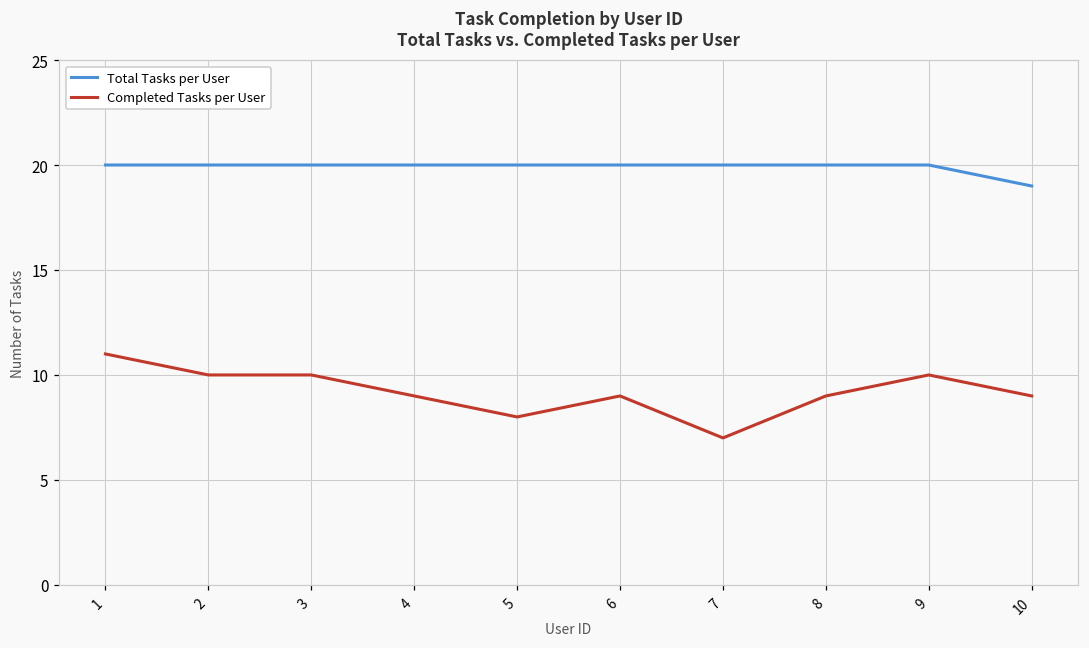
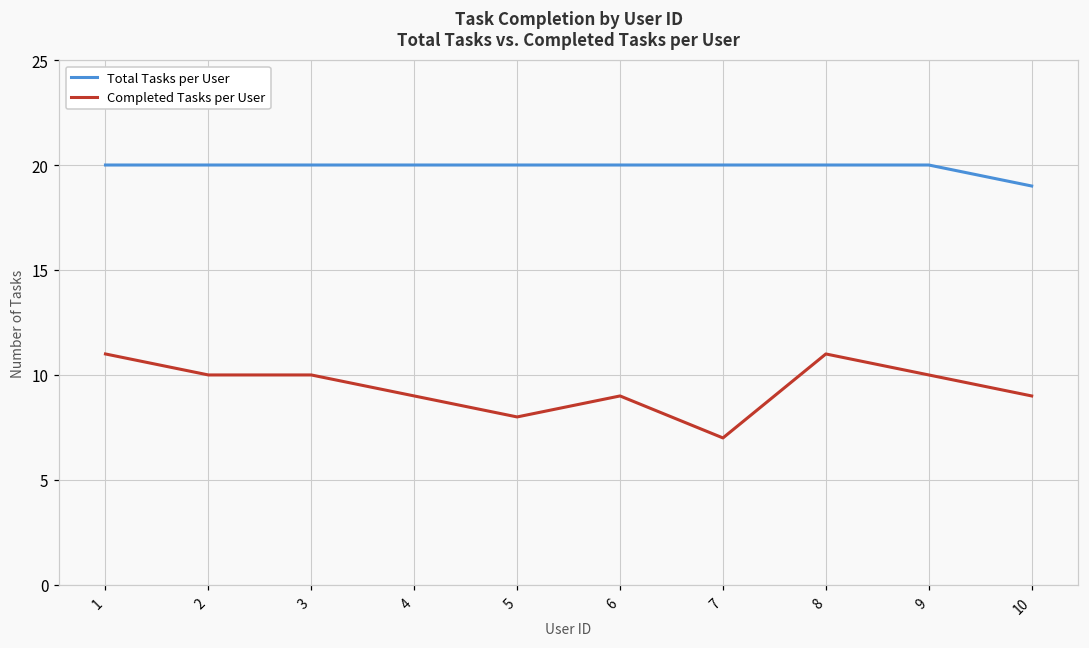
  {
    "Total Tasks per User": {
      "1": 20,
      "2": 20,
      "3": 20,
      "4": 20,
      "5": 20,
      "6": 20,
      "7": 20,
      "8": 20,
      "9": 20,
      "10": 19
    },
    "Completed Tasks per User": {
      "1": 11,
      "2": 10,
      "3": 10,
      "4": 9,
      "5": 8,
      "6": 9,
      "7": 7,
-     "8": 9,
+     "8": 11,
      "9": 10,
      "10": 9
    }
  }
